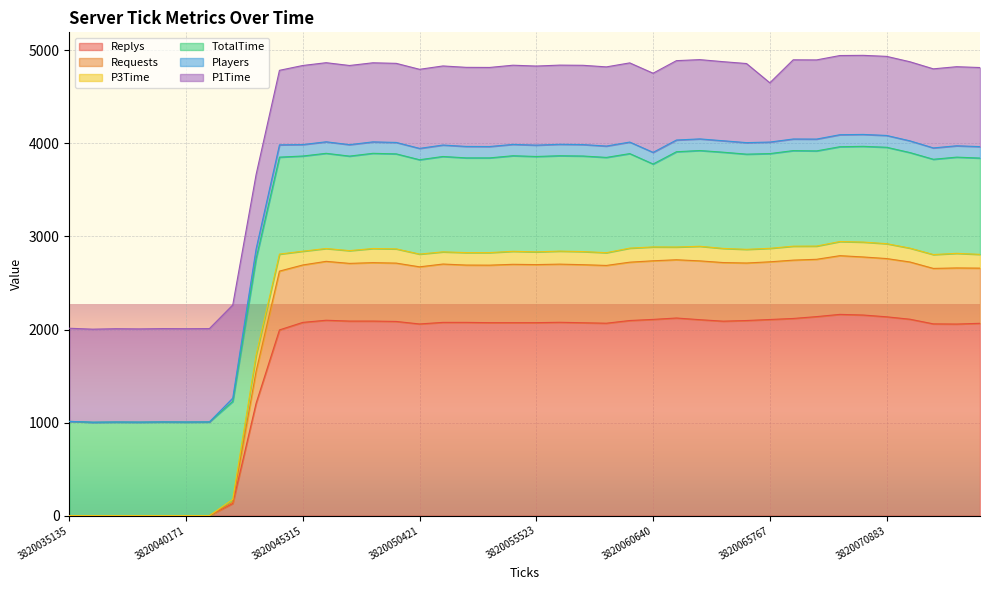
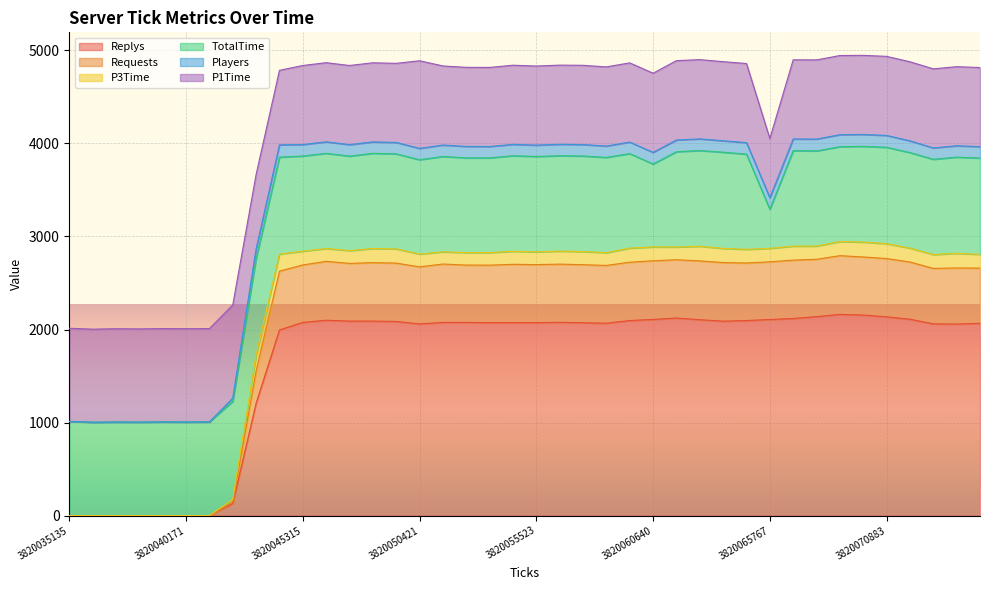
  {
    "TotalTime": {
      "3820045315": 1000,
      "3820050421": 1000,
      "3820055523": 1000,
      "3820060640": 900,
-     "3820065767": 1000,
+     "3820065767": 400,
      "3820070883": 1000
    },
    "Players": {
      "3820045315": 100,
      "3820050421": 100,
      "3820055523": 100,
      "3820060640": 100,
      "3820065767": 100,
      "3820070883": 100
    },
    "P1Time": {
      "3820035135": 1000,
      "3820040171": 1000,
      "3820045315": 900,
-     "3820050421": 850,
+     "3820050421": 940,
      "3820055523": 900,
      "3820060640": 900,
      "3820065767": 600,
      "3820070883": 900
    }
  }
